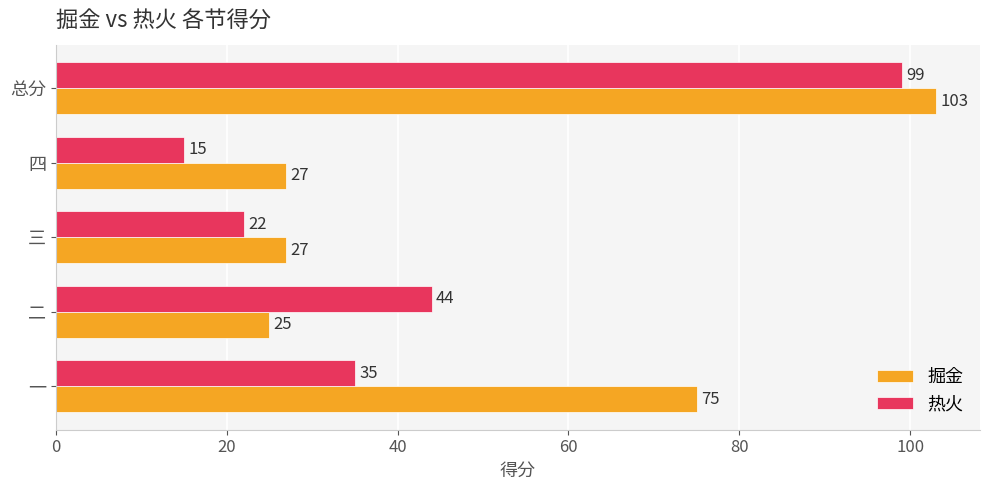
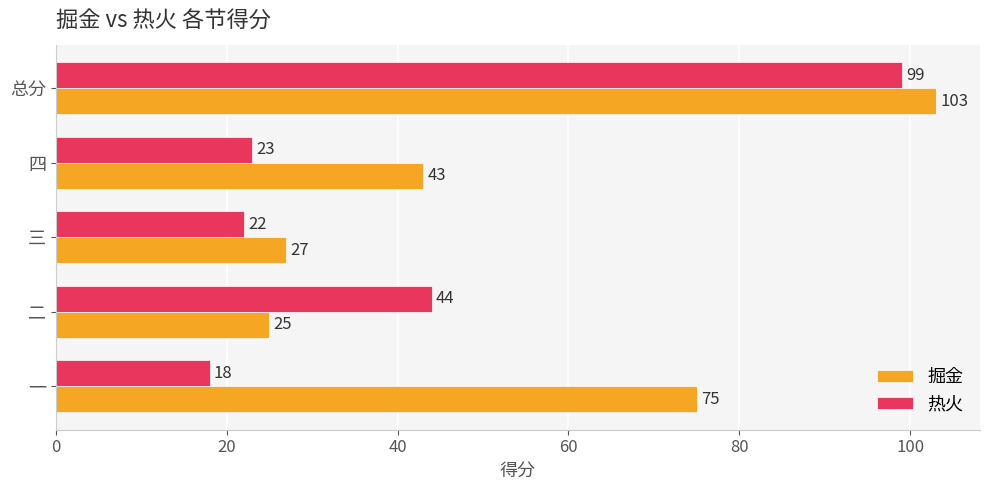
  {
    "掘金": {
      "总分": 103,
-     "四": 27,
+     "四": 43,
      "三": 27,
      "二": 25,
      "一": 75
    },
    "热火": {
      "总分": 99,
-     "四": 15,
+     "四": 23,
      "三": 22,
      "二": 44,
-     "一": 35
+     "一": 18
    }
  }
